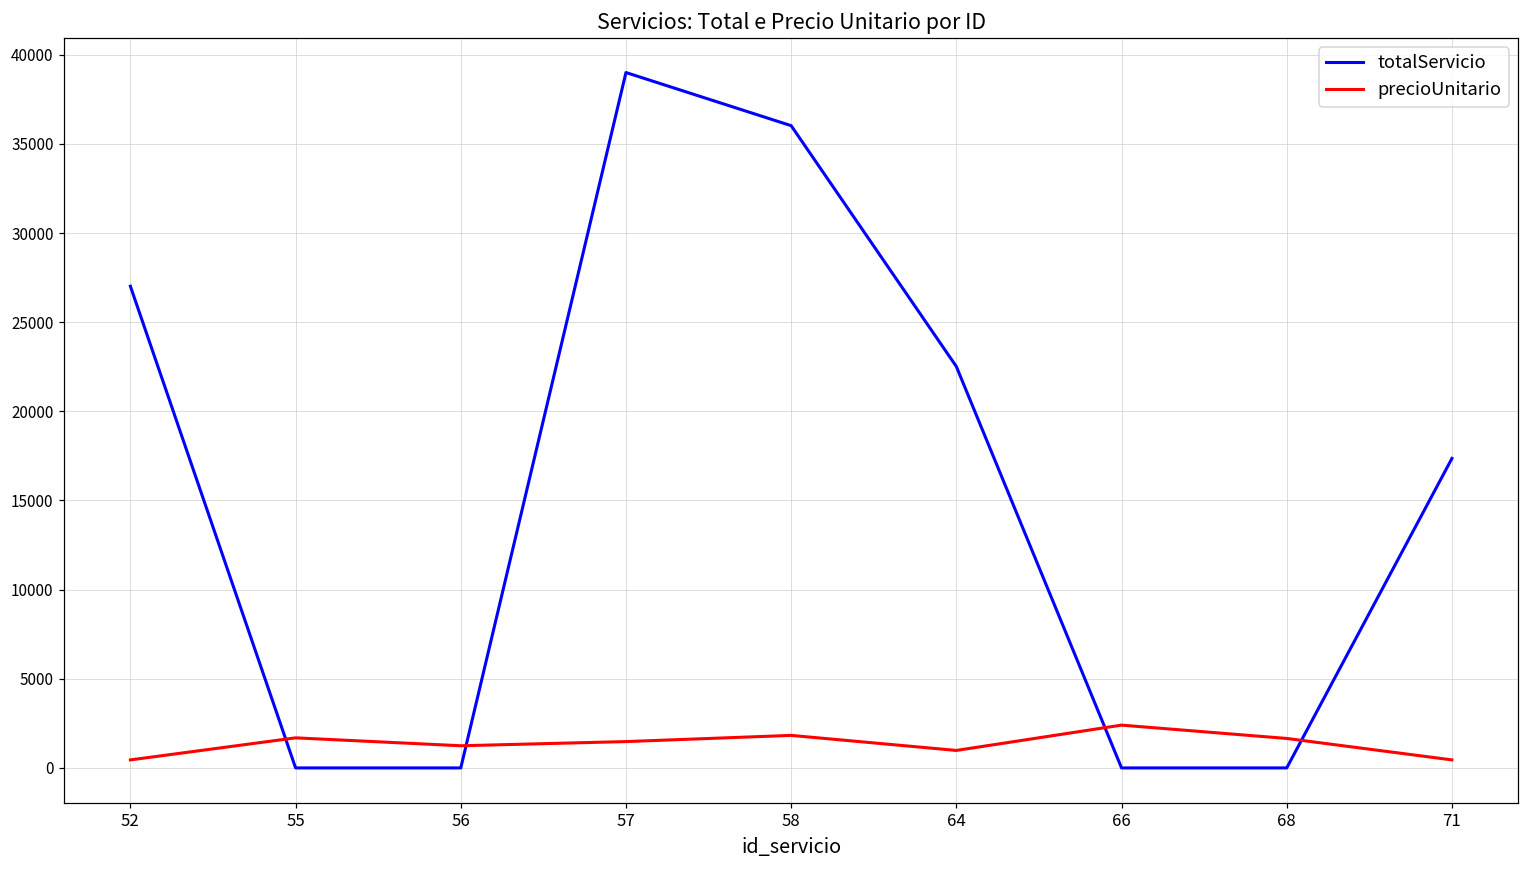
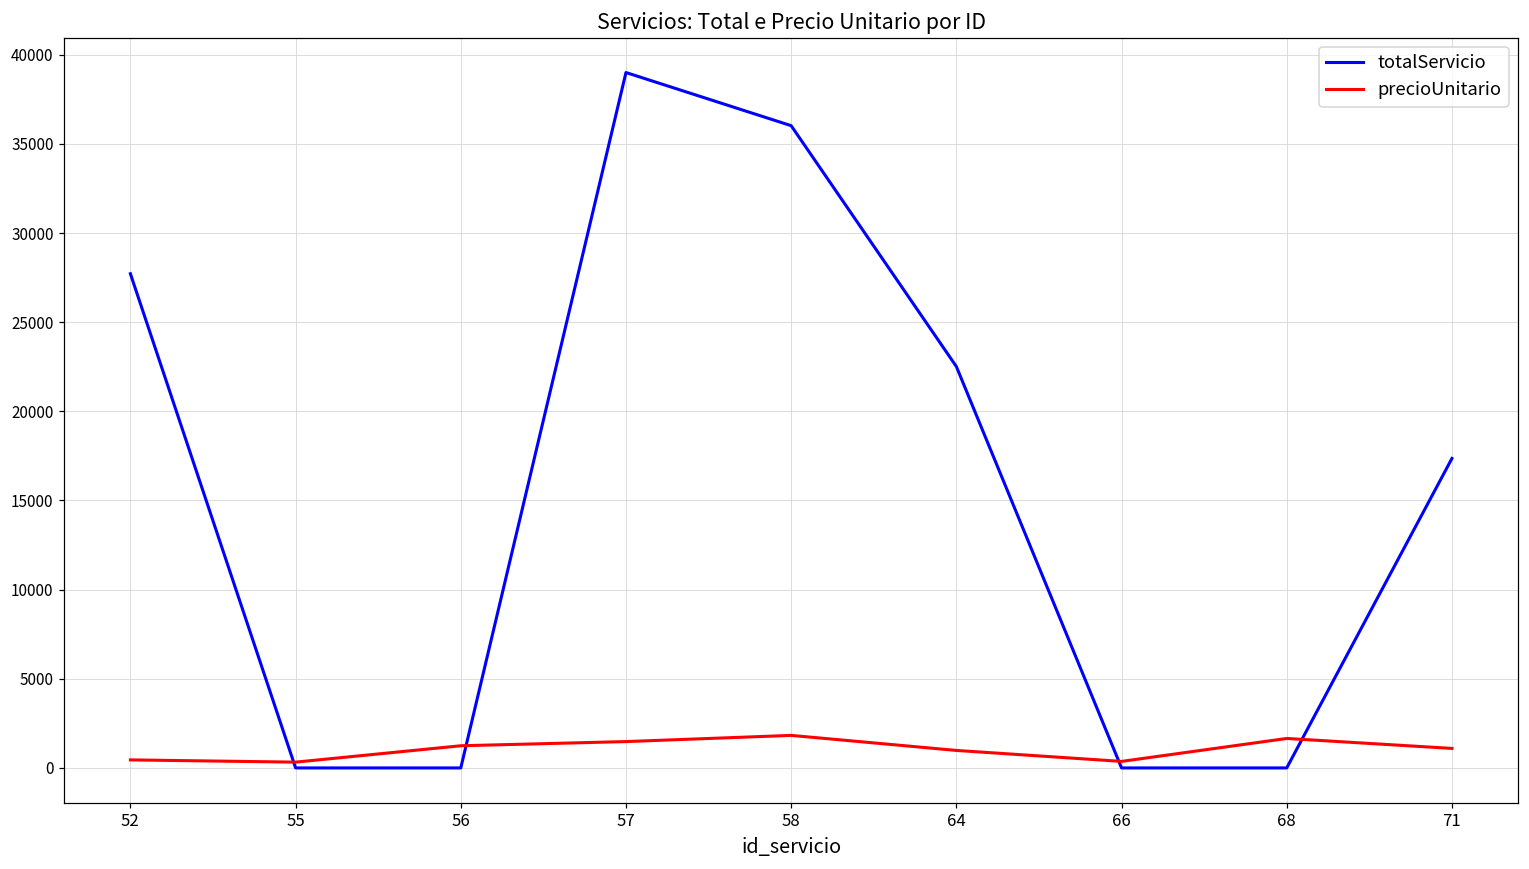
  {
    "totalServicio": {
-     "52": 27000,
+     "52": 27700,
      "55": 0,
      "56": 0,
      "57": 39000,
      "58": 36000,
      "64": 22500,
      "66": 0,
      "68": 0,
      "71": 17400
    },
    "precioUnitario": {
      "52": 500,
-     "55": 1700,
+     "55": 300,
      "56": 1200,
      "57": 1500,
      "58": 1800,
      "64": 1000,
-     "66": 2400,
+     "66": 400,
      "68": 1700,
-     "71": 500
+     "71": 1100
    }
  }
